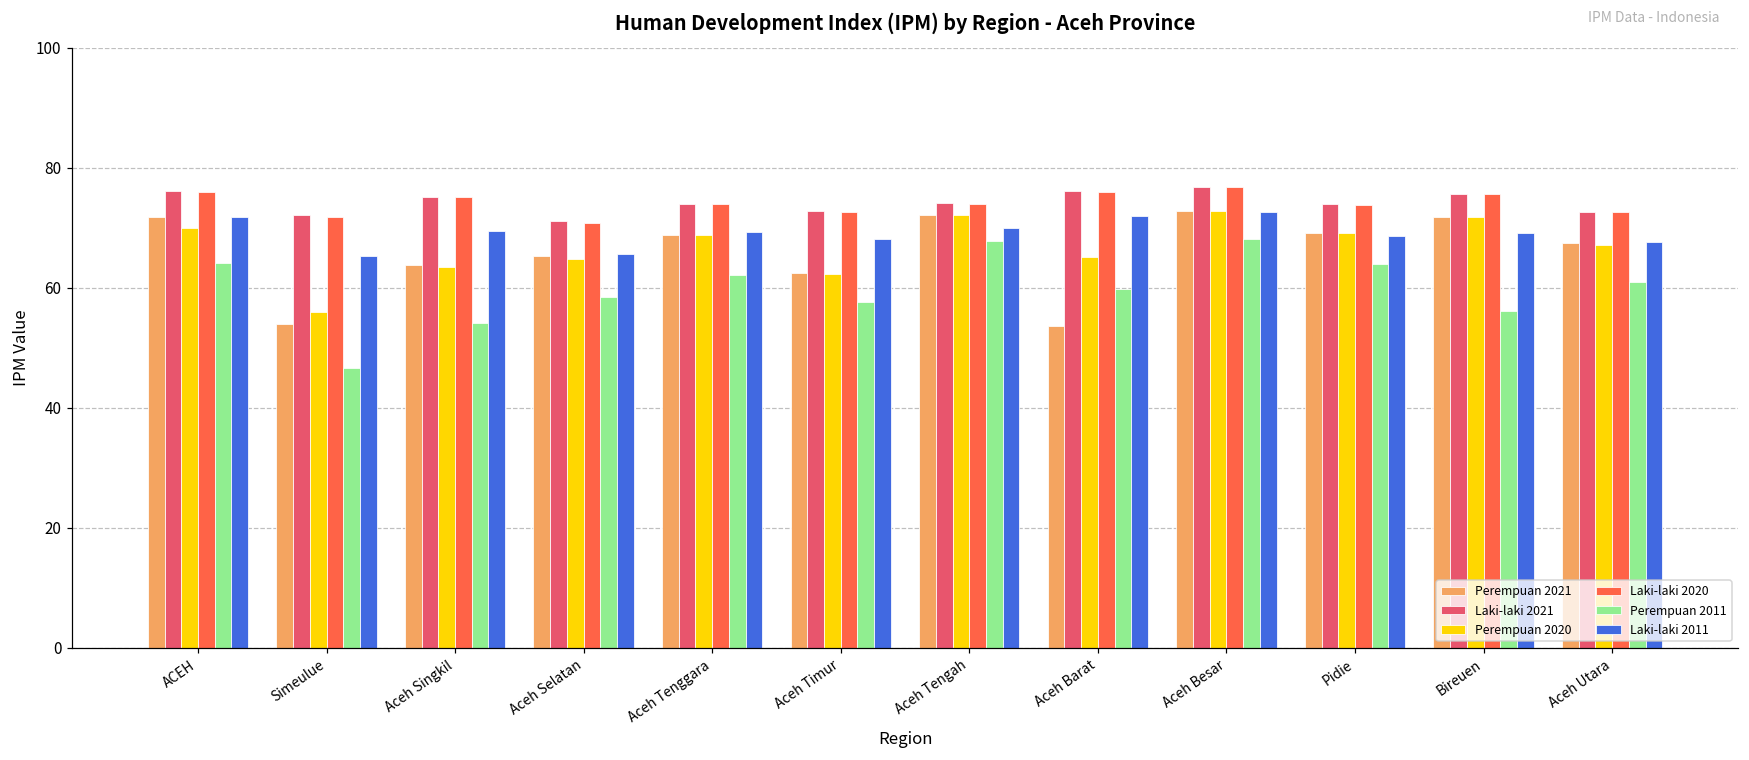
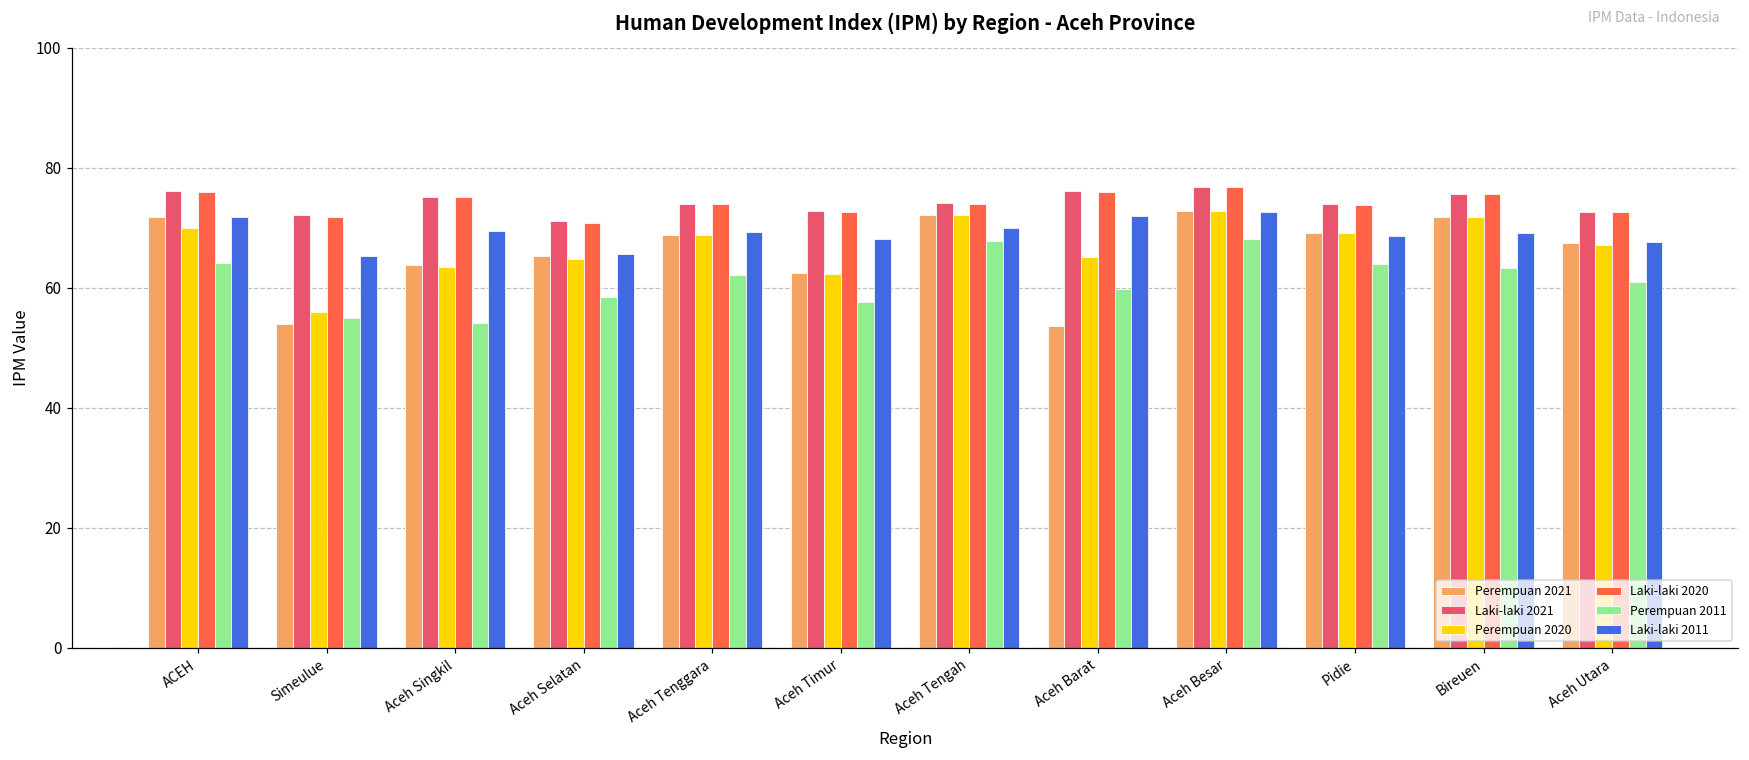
  {
    "Perempuan 2021": {
      "ACEH": 72,
      "Simeulue": 54,
      "Aceh Singkil": 64,
      "Aceh Selatan": 65,
      "Aceh Tenggara": 69,
      "Aceh Timur": 63,
      "Aceh Tengah": 72,
      "Aceh Barat": 54,
      "Aceh Besar": 73,
      "Pidie": 69,
      "Bireuen": 72,
      "Aceh Utara": 67
    },
    "Perempuan 2020": {
      "ACEH": 70,
      "Simeulue": 56,
      "Aceh Singkil": 63,
      "Aceh Selatan": 65,
      "Aceh Tenggara": 69,
      "Aceh Timur": 62,
      "Aceh Tengah": 72,
      "Aceh Barat": 65,
      "Aceh Besar": 73,
      "Pidie": 69,
      "Bireuen": 72,
      "Aceh Utara": 67
    },
    "Perempuan 2011": {
      "ACEH": 64,
-     "Simeulue": 47,
+     "Simeulue": 55,
      "Aceh Singkil": 54,
      "Aceh Selatan": 58,
      "Aceh Tenggara": 62,
      "Aceh Timur": 58,
      "Aceh Tengah": 68,
      "Aceh Barat": 60,
      "Aceh Besar": 68,
      "Pidie": 64,
-     "Bireuen": 56,
+     "Bireuen": 63,
      "Aceh Utara": 61
    },
    "Laki-laki 2011": {
      "ACEH": 72,
      "Simeulue": 65,
      "Aceh Singkil": 69,
      "Aceh Selatan": 66,
      "Aceh Tenggara": 69,
      "Aceh Timur": 68,
      "Aceh Tengah": 70,
      "Aceh Barat": 72,
      "Aceh Besar": 73,
      "Pidie": 69,
      "Bireuen": 69,
      "Aceh Utara": 68
    }
  }
